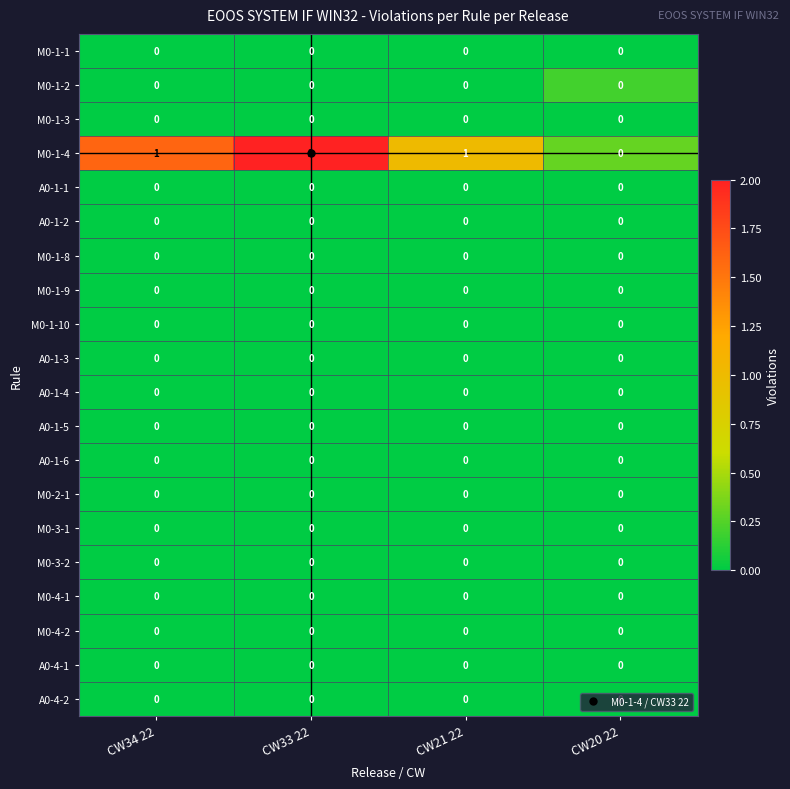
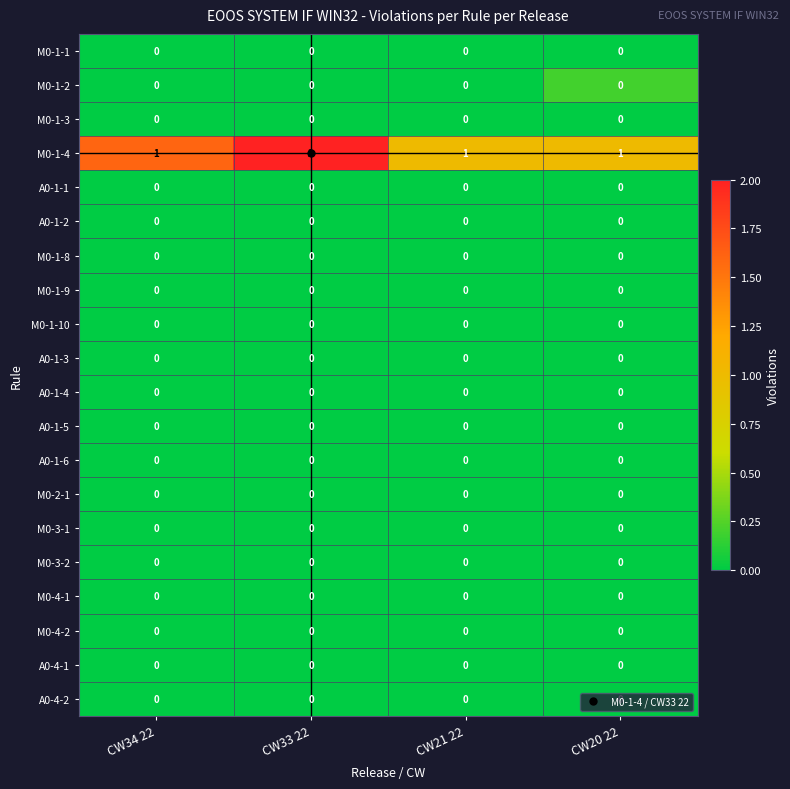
  {
    "M0-1-1": {
      "CW34 22": 0,
      "CW33 22": 0,
      "CW21 22": 0,
      "CW20 22": 0
    },
    "M0-1-2": {
      "CW34 22": 0,
      "CW33 22": 0,
      "CW21 22": 0,
      "CW20 22": 0
    },
    "M0-1-3": {
      "CW34 22": 0,
      "CW33 22": 0,
      "CW21 22": 0,
      "CW20 22": 0
    },
    "M0-1-4": {
      "CW34 22": 1,
      "CW21 22": 1,
-     "CW20 22": 0
+     "CW20 22": 1
    },
    "A0-1-1": {
      "CW34 22": 0,
      "CW33 22": 0,
      "CW21 22": 0,
      "CW20 22": 0
    },
    "A0-1-2": {
      "CW34 22": 0,
      "CW33 22": 0,
      "CW21 22": 0,
      "CW20 22": 0
    },
    "M0-1-8": {
      "CW34 22": 0,
      "CW33 22": 0,
      "CW21 22": 0,
      "CW20 22": 0
    },
    "M0-1-9": {
      "CW34 22": 0,
      "CW33 22": 0,
      "CW21 22": 0,
      "CW20 22": 0
    },
    "M0-1-10": {
      "CW34 22": 0,
      "CW33 22": 0,
      "CW21 22": 0,
      "CW20 22": 0
    },
    "A0-1-3": {
      "CW34 22": 0,
      "CW33 22": 0,
      "CW21 22": 0,
      "CW20 22": 0
    },
    "A0-1-4": {
      "CW34 22": 0,
      "CW33 22": 0,
      "CW21 22": 0,
      "CW20 22": 0
    },
    "A0-1-5": {
      "CW34 22": 0,
      "CW33 22": 0,
      "CW21 22": 0,
      "CW20 22": 0
    },
    "A0-1-6": {
      "CW34 22": 0,
      "CW33 22": 0,
      "CW21 22": 0,
      "CW20 22": 0
    },
    "M0-2-1": {
      "CW34 22": 0,
      "CW33 22": 0,
      "CW21 22": 0,
      "CW20 22": 0
    },
    "M0-3-1": {
      "CW34 22": 0,
      "CW33 22": 0,
      "CW21 22": 0,
      "CW20 22": 0
    },
    "M0-3-2": {
      "CW34 22": 0,
      "CW33 22": 0,
      "CW21 22": 0,
      "CW20 22": 0
    },
    "M0-4-1": {
      "CW34 22": 0,
      "CW33 22": 0,
      "CW21 22": 0,
      "CW20 22": 0
    },
    "M0-4-2": {
      "CW34 22": 0,
      "CW33 22": 0,
      "CW21 22": 0,
      "CW20 22": 0
    },
    "A0-4-1": {
      "CW34 22": 0,
      "CW33 22": 0,
      "CW21 22": 0,
      "CW20 22": 0
    },
    "A0-4-2": {
      "CW34 22": 0,
      "CW33 22": 0,
      "CW21 22": 0
    }
  }
